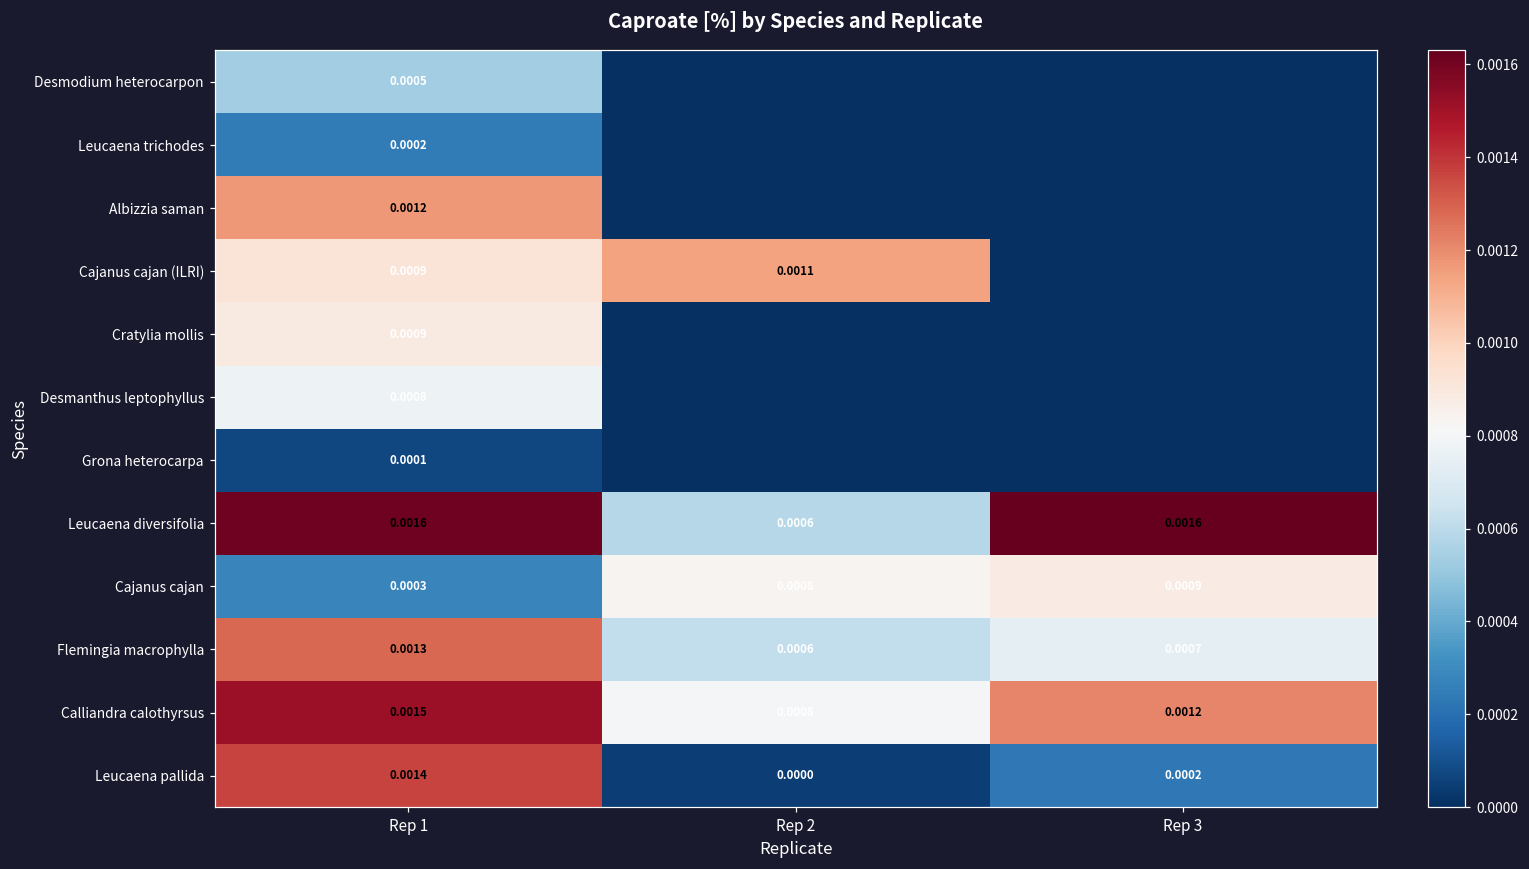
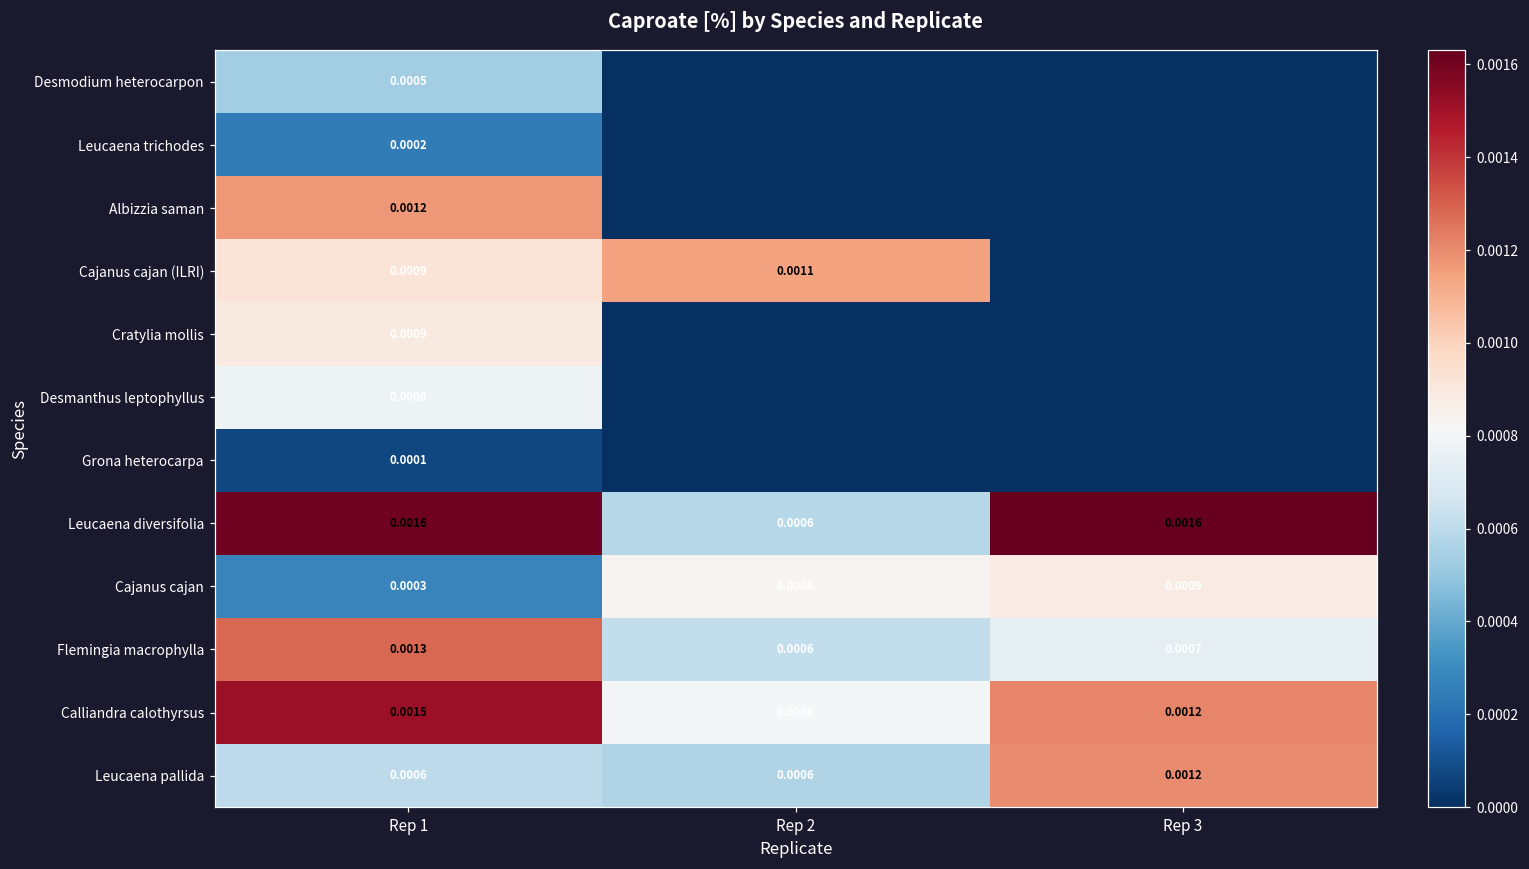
  {
    "Desmodium heterocarpon": {
      "Rep 1": 0.0005
    },
    "Leucaena trichodes": {
      "Rep 1": 0.0002
    },
    "Albizzia saman": {
      "Rep 1": 0.0012
    },
    "Cajanus cajan (ILRI)": {
      "Rep 2": 0.0011
    },
    "Grona heterocarpa": {
      "Rep 1": 0.0001
    },
    "Leucaena diversifolia": {
      "Rep 1": 0.0016,
      "Rep 2": 0.0006,
      "Rep 3": 0.0016
    },
    "Cajanus cajan": {
      "Rep 1": 0.0003
    },
    "Flemingia macrophylla": {
      "Rep 1": 0.0013,
      "Rep 2": 0.0006
    },
    "Calliandra calothyrsus": {
      "Rep 1": 0.0015,
      "Rep 3": 0.0012
    },
    "Leucaena pallida": {
-     "Rep 1": 0.0014,
-     "Rep 2": 0.0000,
-     "Rep 3": 0.0002
+     "Rep 1": 0.0006,
+     "Rep 2": 0.0006,
+     "Rep 3": 0.0012
    }
  }
